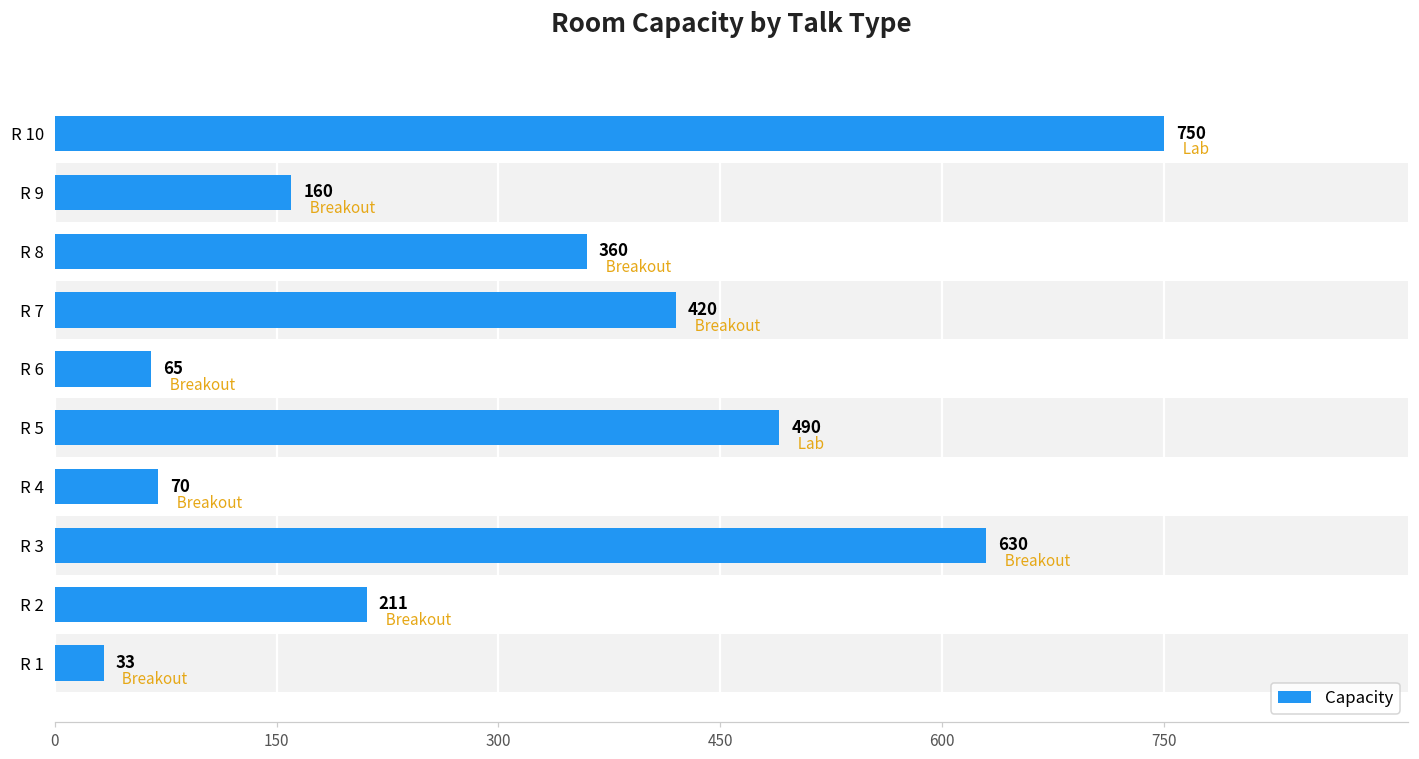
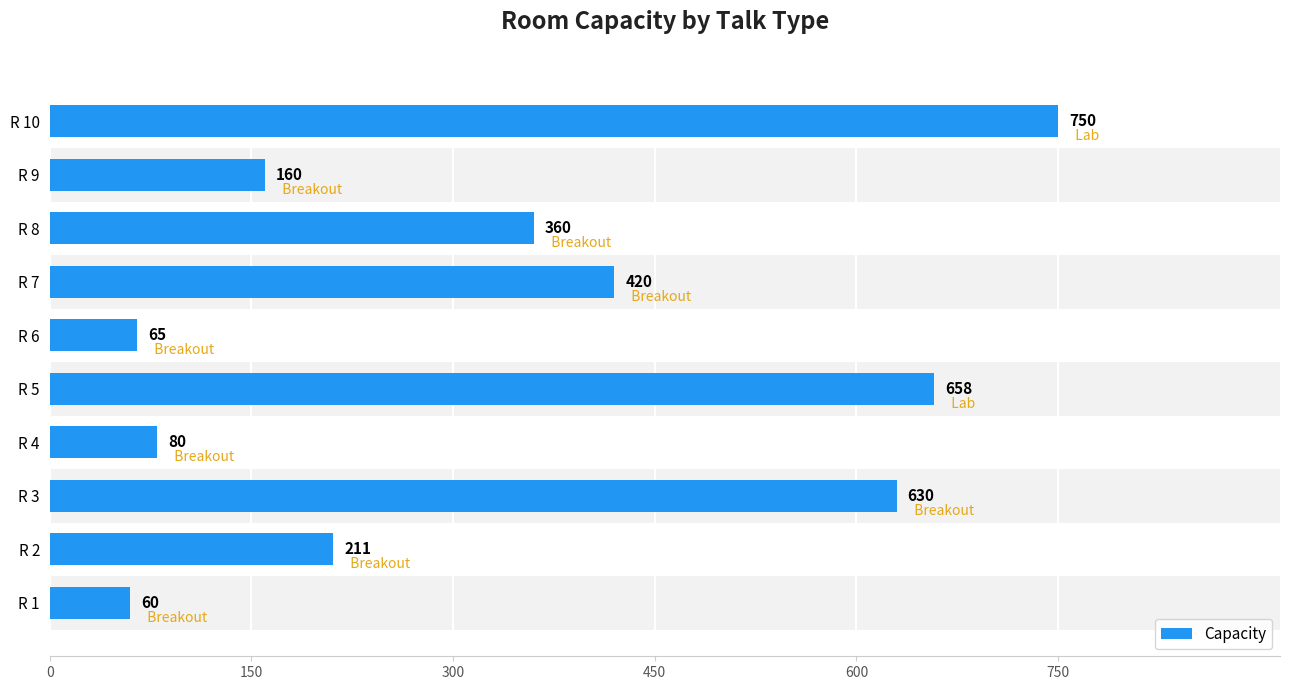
  {
    "R 10": 750,
    "R 9": 160,
    "R 8": 360,
    "R 7": 420,
    "R 6": 65,
-   "R 5": 490,
-   "R 4": 70,
+   "R 5": 658,
+   "R 4": 80,
    "R 3": 630,
    "R 2": 211,
-   "R 1": 33
+   "R 1": 60
  }
